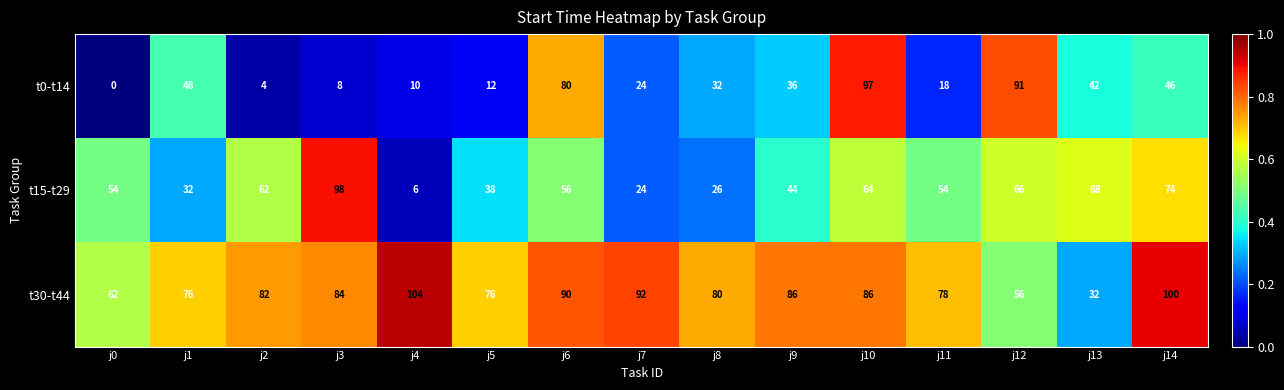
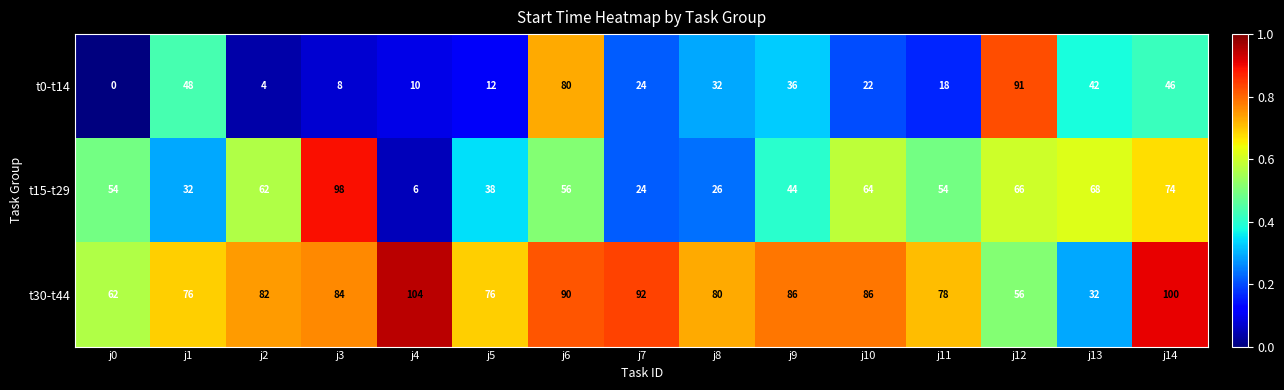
  {
    "t0-t14": {
      "j0": 0,
      "j1": 48,
      "j2": 4,
      "j3": 8,
      "j4": 10,
      "j5": 12,
      "j6": 80,
      "j7": 24,
      "j8": 32,
      "j9": 36,
-     "j10": 97,
+     "j10": 22,
      "j11": 18,
      "j12": 91,
      "j13": 42,
      "j14": 46
    },
    "t15-t29": {
      "j0": 54,
      "j1": 32,
      "j2": 62,
      "j3": 98,
      "j4": 6,
      "j5": 38,
      "j6": 56,
      "j7": 24,
      "j8": 26,
      "j9": 44,
      "j10": 64,
      "j11": 54,
      "j12": 66,
      "j13": 68,
      "j14": 74
    },
    "t30-t44": {
      "j0": 62,
      "j1": 76,
      "j2": 82,
      "j3": 84,
      "j4": 104,
      "j5": 76,
      "j6": 90,
      "j7": 92,
      "j8": 80,
      "j9": 86,
      "j10": 86,
      "j11": 78,
      "j12": 56,
      "j13": 32,
      "j14": 100
    }
  }
